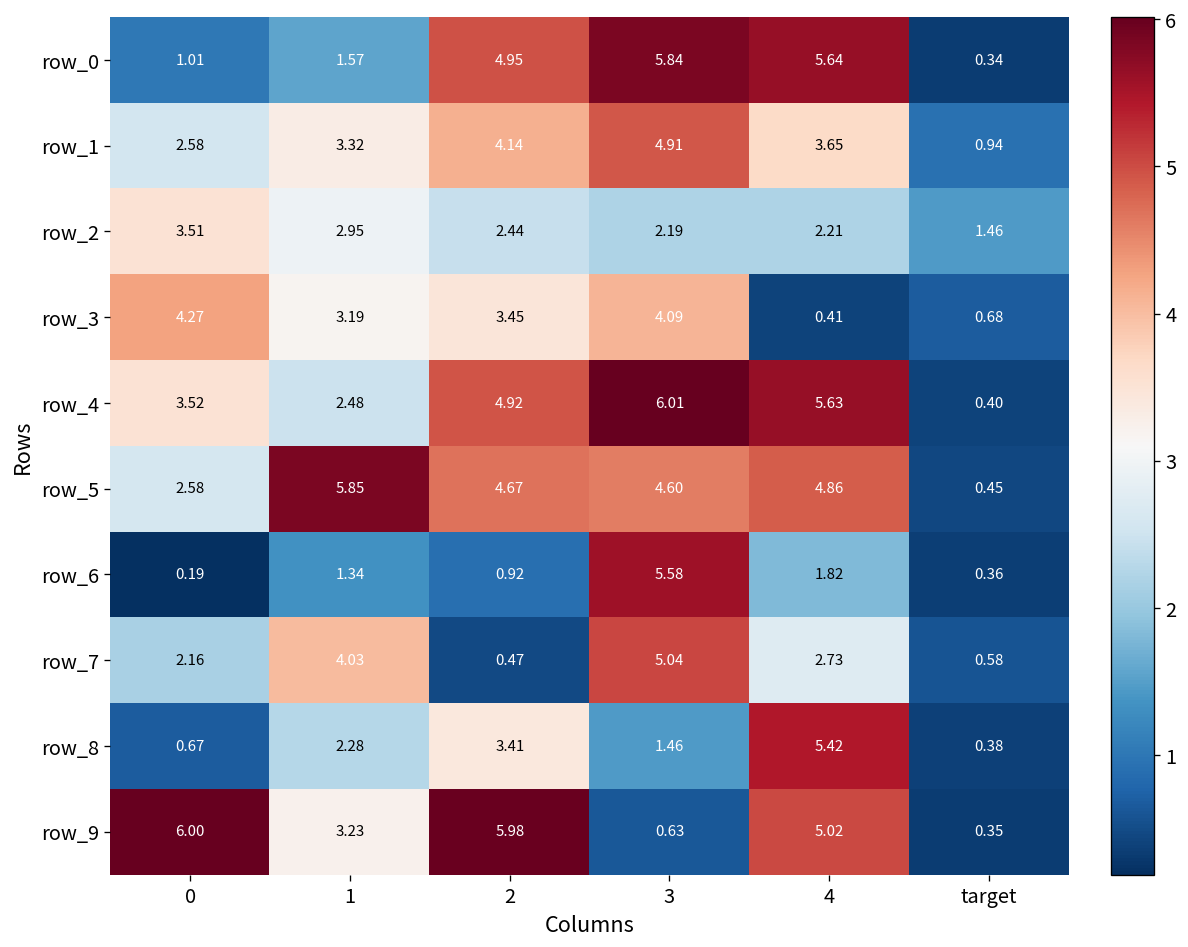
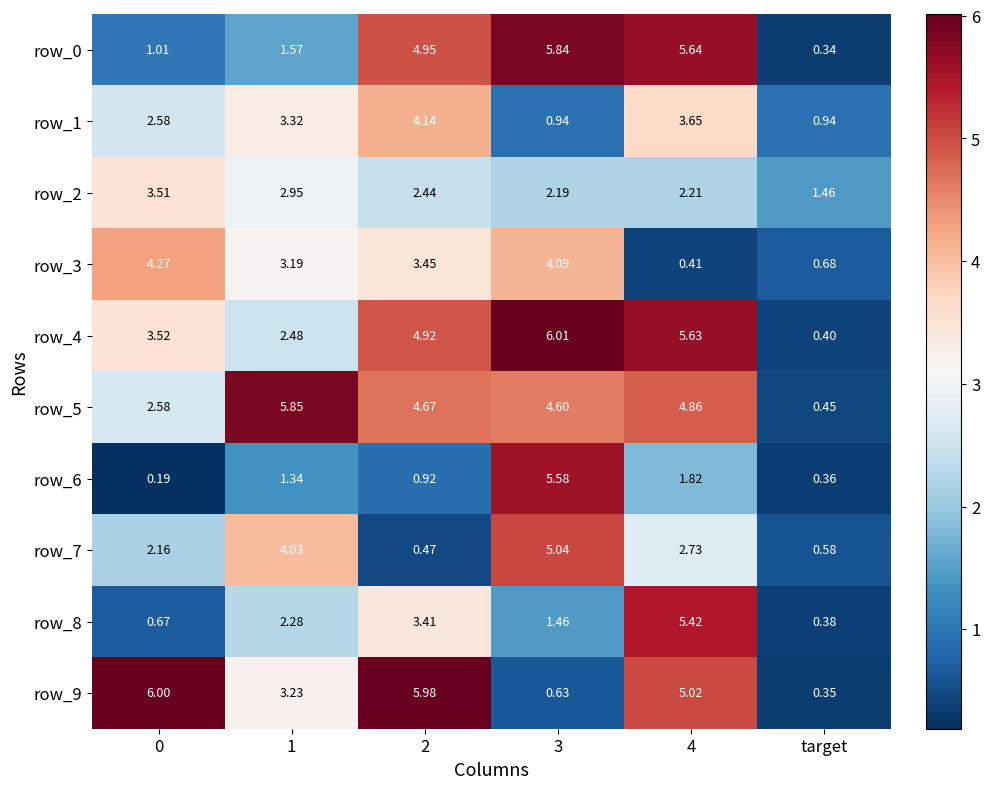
  {
    "row_0": {
      "0": 1.01,
      "1": 1.57,
      "2": 4.95,
      "3": 5.84,
      "4": 5.64,
      "target": 0.34
    },
    "row_1": {
      "0": 2.58,
      "1": 3.32,
      "2": 4.14,
-     "3": 4.91,
+     "3": 0.94,
      "4": 3.65,
      "target": 0.94
    },
    "row_2": {
      "0": 3.51,
      "1": 2.95,
      "2": 2.44,
      "3": 2.19,
      "4": 2.21,
      "target": 1.46
    },
    "row_3": {
      "0": 4.27,
      "1": 3.19,
      "2": 3.45,
      "3": 4.09,
      "4": 0.41,
      "target": 0.68
    },
    "row_4": {
      "0": 3.52,
      "1": 2.48,
      "2": 4.92,
      "3": 6.01,
      "4": 5.63,
      "target": 0.40
    },
    "row_5": {
      "0": 2.58,
      "1": 5.85,
      "2": 4.67,
      "3": 4.60,
      "4": 4.86,
      "target": 0.45
    },
    "row_6": {
      "0": 0.19,
      "1": 1.34,
      "2": 0.92,
      "3": 5.58,
      "4": 1.82,
      "target": 0.36
    },
    "row_7": {
      "0": 2.16,
      "1": 4.03,
      "2": 0.47,
      "3": 5.04,
      "4": 2.73,
      "target": 0.58
    },
    "row_8": {
      "0": 0.67,
      "1": 2.28,
      "2": 3.41,
      "3": 1.46,
      "4": 5.42,
      "target": 0.38
    },
    "row_9": {
      "0": 6.00,
      "1": 3.23,
      "2": 5.98,
      "3": 0.63,
      "4": 5.02,
      "target": 0.35
    }
  }
